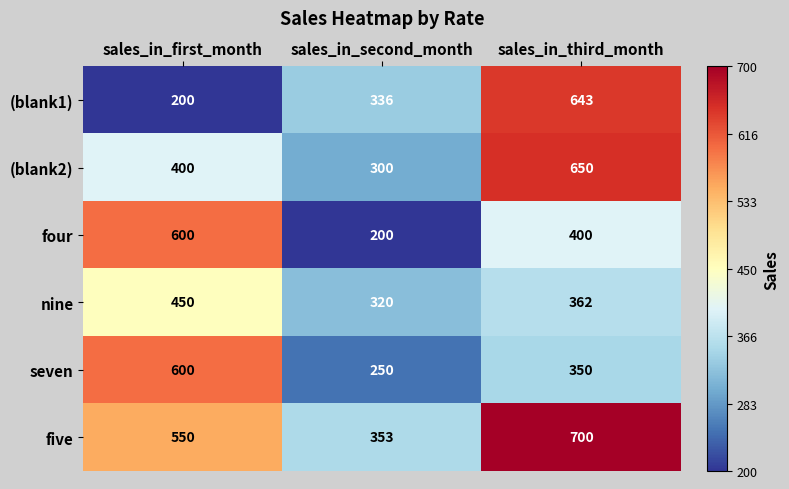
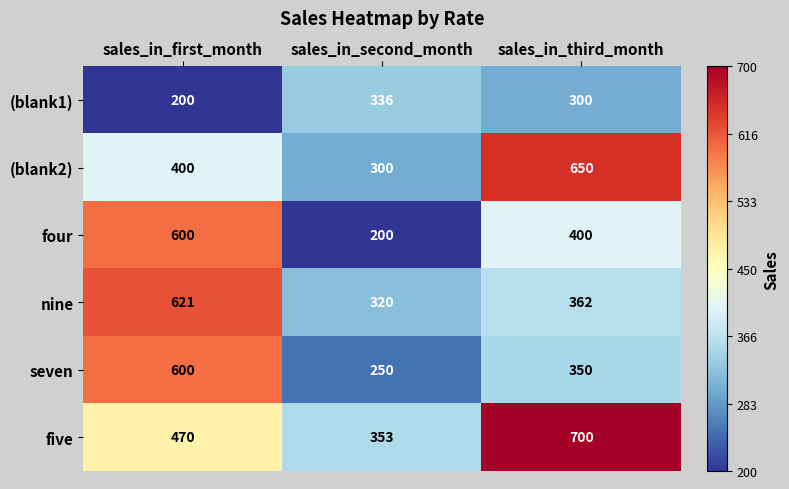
  {
    "(blank1)": {
      "sales_in_first_month": 200,
      "sales_in_second_month": 336,
-     "sales_in_third_month": 643
+     "sales_in_third_month": 300
    },
    "(blank2)": {
      "sales_in_first_month": 400,
      "sales_in_second_month": 300,
      "sales_in_third_month": 650
    },
    "four": {
      "sales_in_first_month": 600,
      "sales_in_second_month": 200,
      "sales_in_third_month": 400
    },
    "nine": {
-     "sales_in_first_month": 450,
+     "sales_in_first_month": 621,
      "sales_in_second_month": 320,
      "sales_in_third_month": 362
    },
    "seven": {
      "sales_in_first_month": 600,
      "sales_in_second_month": 250,
      "sales_in_third_month": 350
    },
    "five": {
-     "sales_in_first_month": 550,
+     "sales_in_first_month": 470,
      "sales_in_second_month": 353,
      "sales_in_third_month": 700
    }
  }
